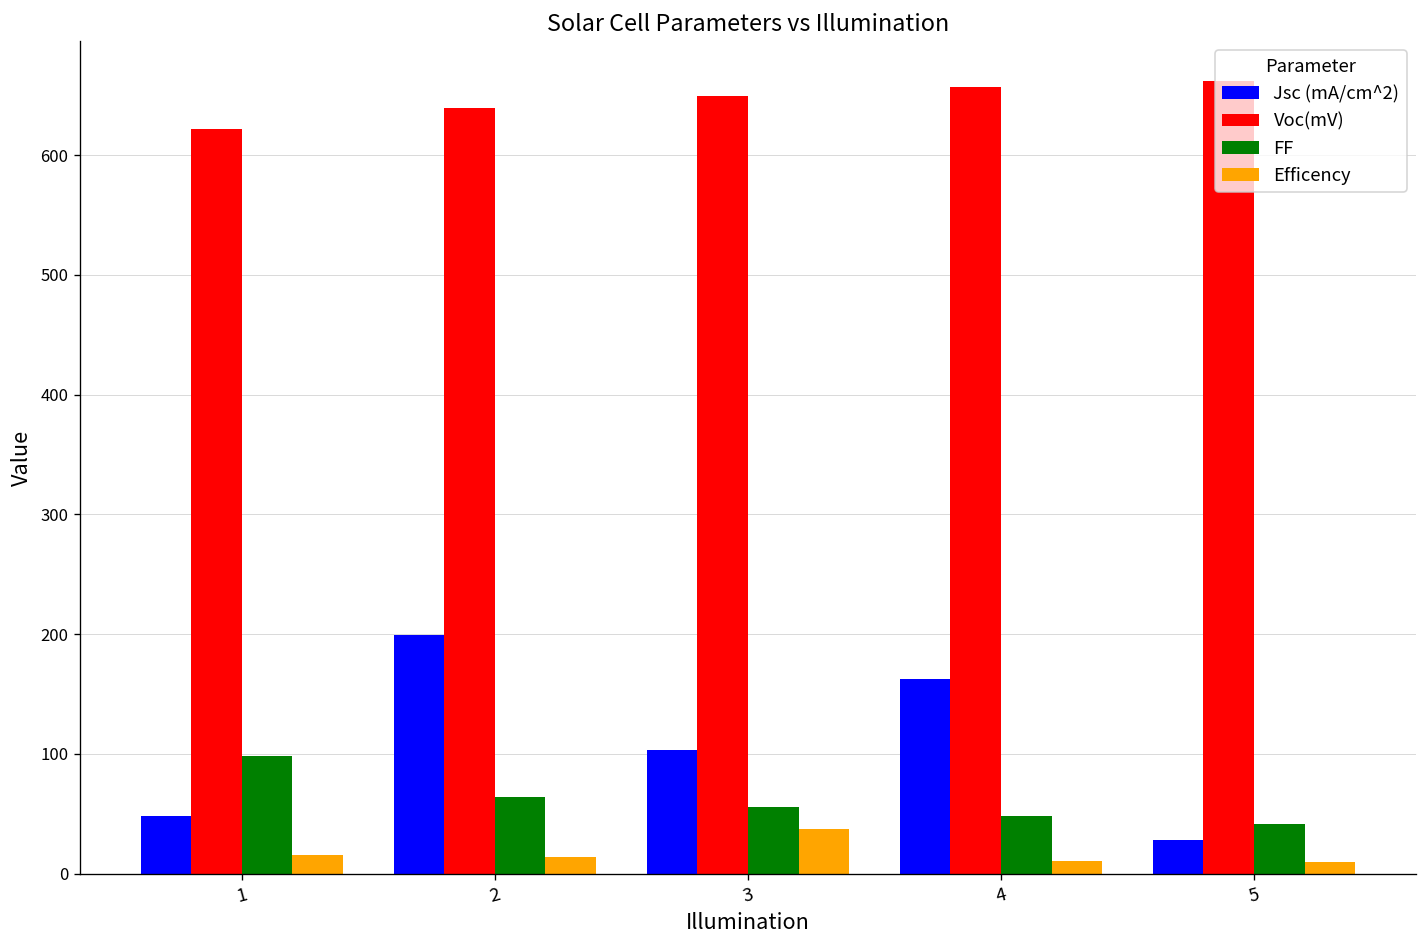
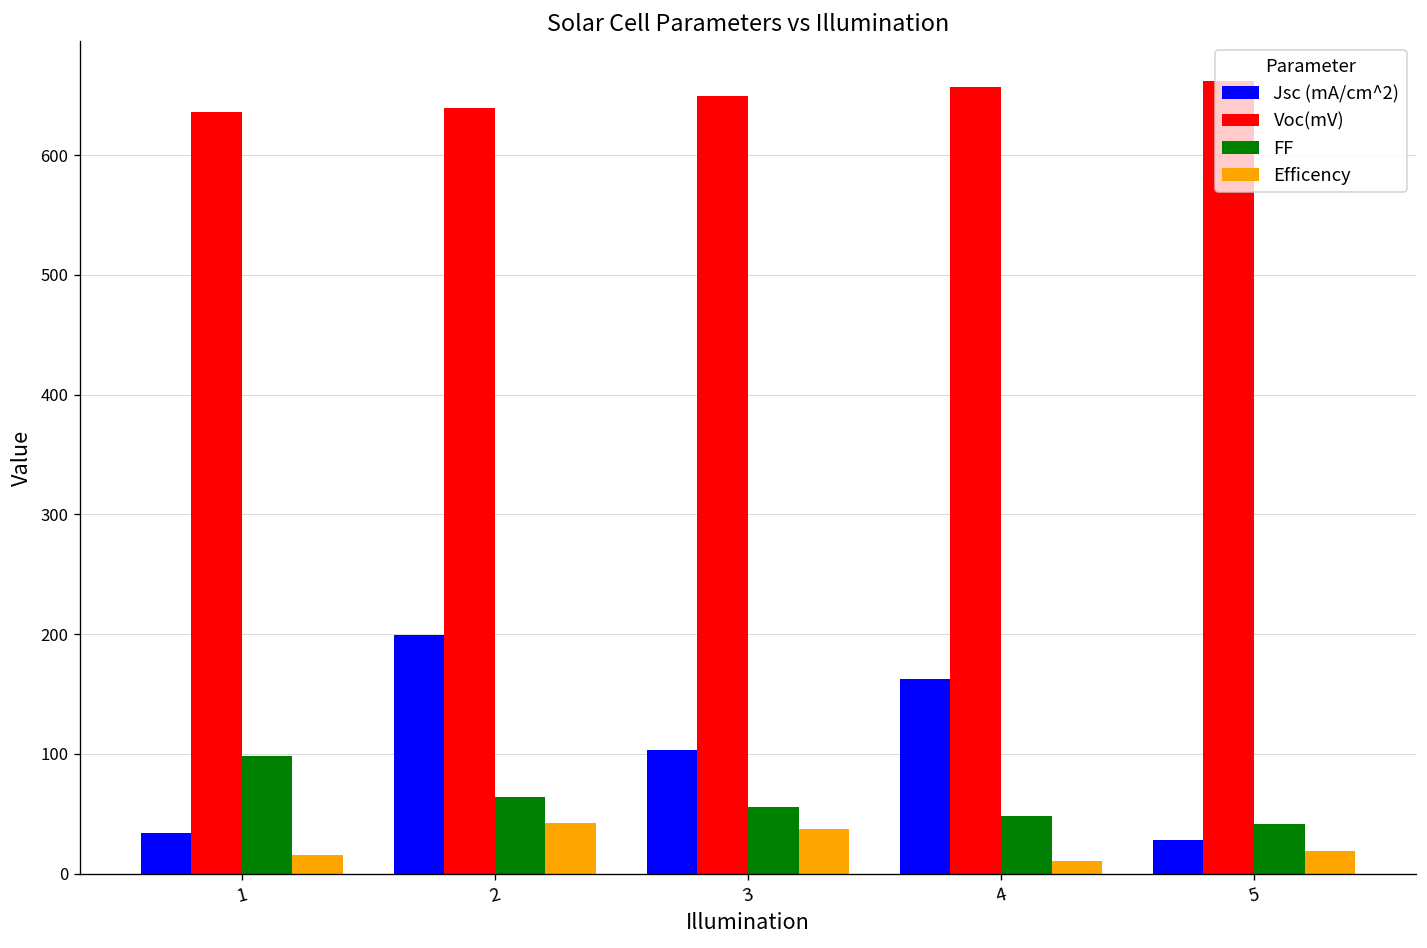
  {
    "Jsc (mA/cm^2)": {
-     "1": 50,
+     "1": 30,
      "2": 200,
      "3": 100,
      "4": 160,
      "5": 30
    },
    "Voc(mV)": {
-     "1": 620,
+     "1": 640,
      "2": 640,
      "3": 650,
      "4": 660
    },
    "FF": {
      "1": 100,
      "2": 60,
      "3": 60,
      "4": 50,
      "5": 40
    },
    "Efficency": {
      "1": 20,
-     "2": 10,
+     "2": 40,
      "3": 40,
      "4": 10,
-     "5": 10
+     "5": 20
    }
  }
